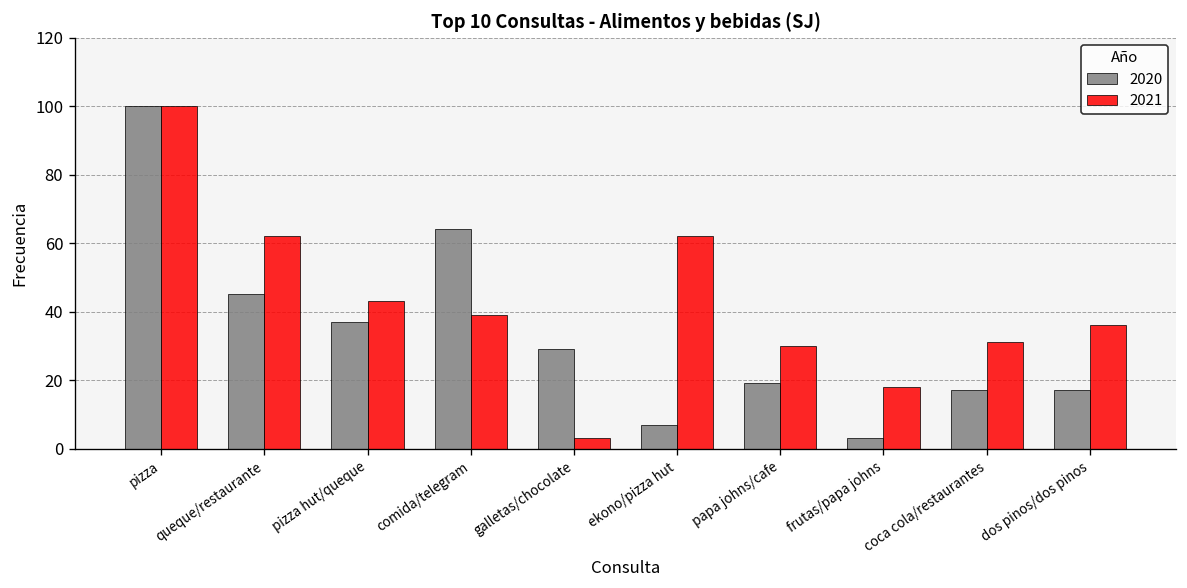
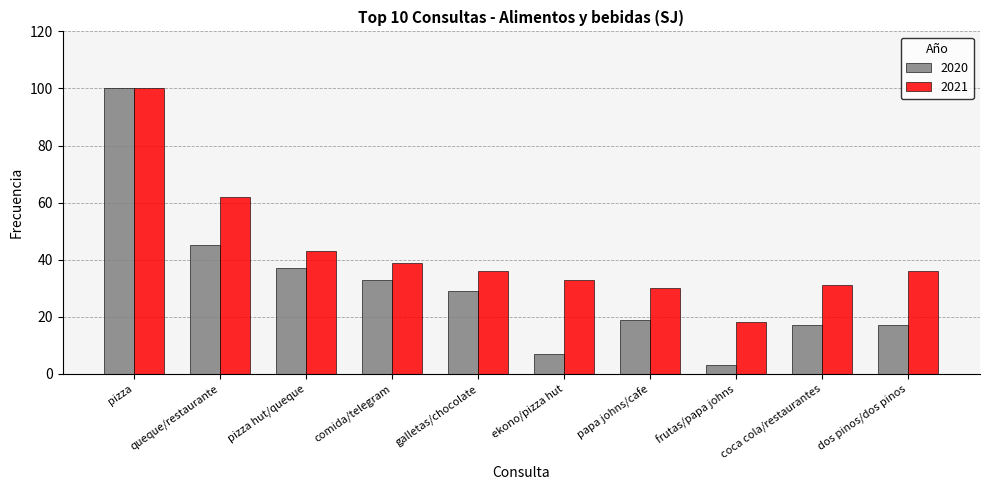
  {
    "2020": {
      "pizza": 100,
      "queque/restaurante": 45,
      "pizza hut/queque": 37,
-     "comida/telegram": 64,
+     "comida/telegram": 33,
      "galletas/chocolate": 29,
      "ekono/pizza hut": 7,
      "papa johns/cafe": 19,
      "frutas/papa johns": 3,
      "coca cola/restaurantes": 17,
      "dos pinos/dos pinos": 17
    },
    "2021": {
      "pizza": 100,
      "queque/restaurante": 62,
      "pizza hut/queque": 43,
      "comida/telegram": 39,
-     "galletas/chocolate": 3,
-     "ekono/pizza hut": 62,
+     "galletas/chocolate": 36,
+     "ekono/pizza hut": 33,
      "papa johns/cafe": 30,
      "frutas/papa johns": 18,
      "coca cola/restaurantes": 31,
      "dos pinos/dos pinos": 36
    }
  }
